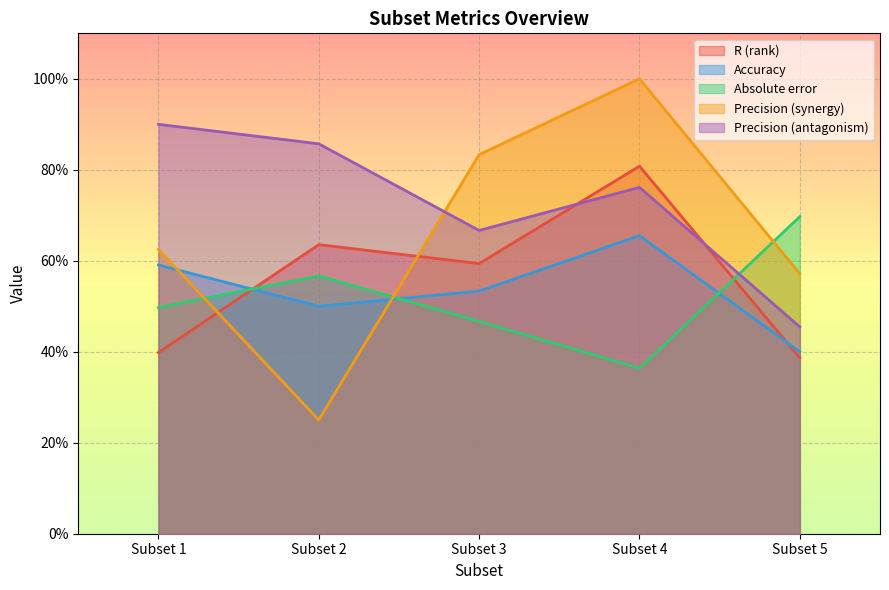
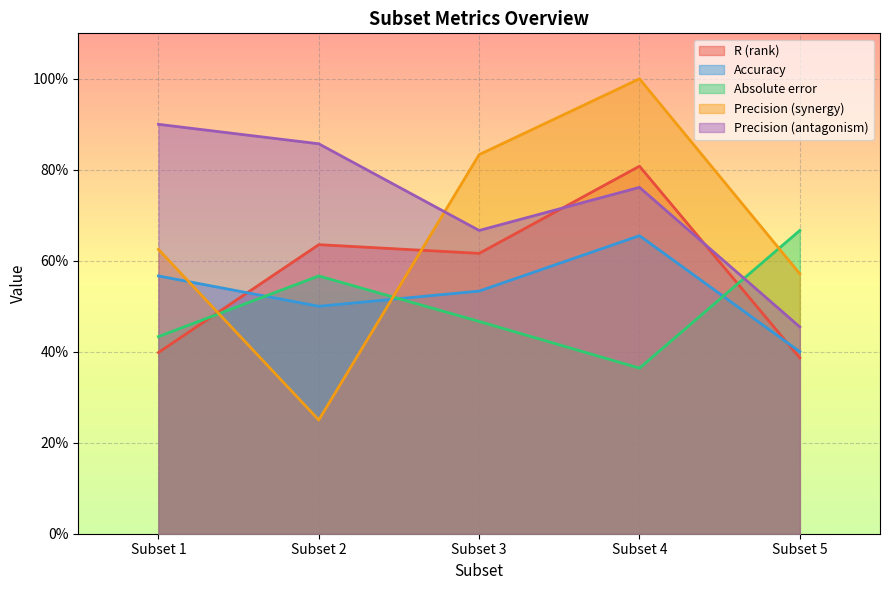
  {
    "R (rank)": {
      "Subset 1": "40%",
      "Subset 2": "64%",
-     "Subset 3": "59%",
+     "Subset 3": "62%",
      "Subset 4": "81%",
      "Subset 5": "39%"
    },
    "Accuracy": {
-     "Subset 1": "59%",
+     "Subset 1": "57%",
      "Subset 2": "50%",
      "Subset 3": "53%",
      "Subset 4": "66%",
      "Subset 5": "40%"
    },
    "Absolute error": {
-     "Subset 1": "50%",
+     "Subset 1": "43%",
      "Subset 2": "57%",
      "Subset 3": "47%",
      "Subset 4": "36%",
-     "Subset 5": "70%"
+     "Subset 5": "67%"
    },
    "Precision (synergy)": {
      "Subset 1": "63%",
      "Subset 2": "25%",
      "Subset 3": "83%",
      "Subset 4": "100%",
      "Subset 5": "57%"
    },
    "Precision (antagonism)": {
      "Subset 1": "90%",
      "Subset 2": "86%",
      "Subset 3": "67%",
      "Subset 4": "76%",
      "Subset 5": "45%"
    }
  }
